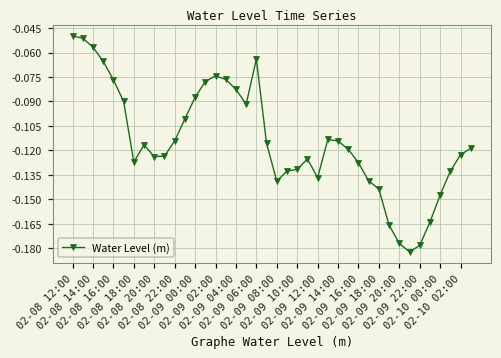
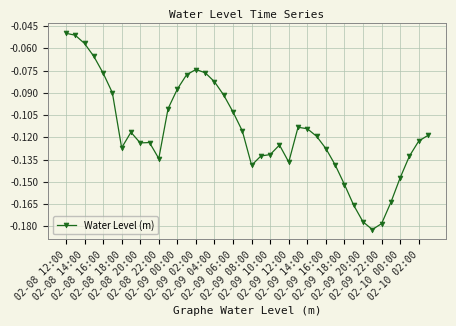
  {
    "02-08 12:00": -0.050,
    "02-08 14:00": -0.057,
    "02-08 16:00": -0.077,
    "02-08 18:00": -0.127,
    "02-08 20:00": -0.124,
-   "02-08 22:00": -0.114,
+   "02-08 22:00": -0.134,
    "02-09 00:00": -0.088,
    "02-09 02:00": -0.074,
    "02-09 04:00": -0.083,
-   "02-09 06:00": -0.064,
+   "02-09 06:00": -0.103,
    "02-09 08:00": -0.139,
    "02-09 10:00": -0.132,
    "02-09 12:00": -0.137,
    "02-09 14:00": -0.114,
    "02-09 16:00": -0.128,
-   "02-09 18:00": -0.144,
+   "02-09 18:00": -0.152,
    "02-09 20:00": -0.177,
    "02-09 22:00": -0.178,
    "02-10 00:00": -0.147,
    "02-10 02:00": -0.123
  }
